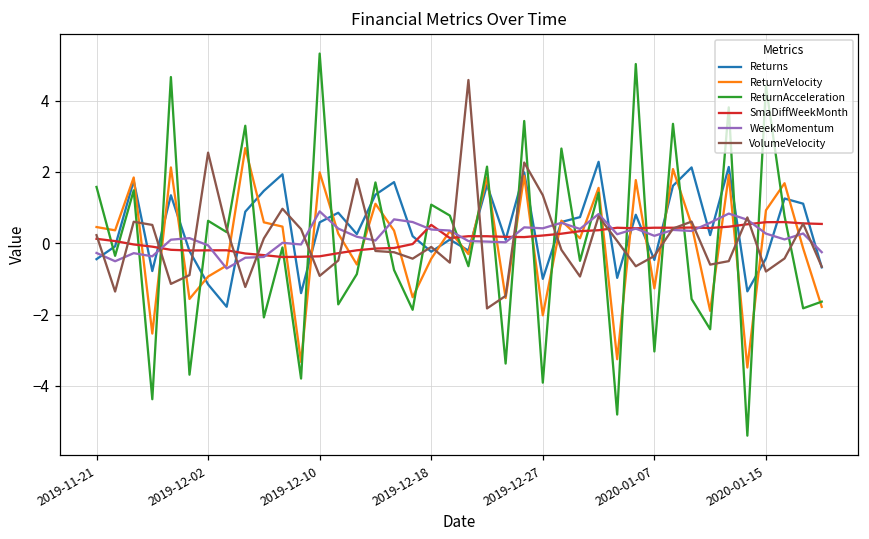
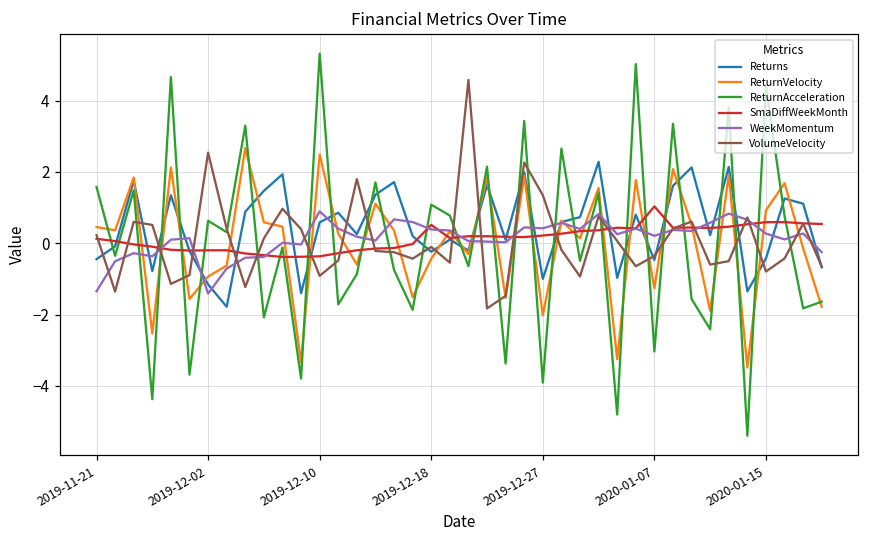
  {
    "Returns": {
      "2019-11-21": -0.4,
      "2019-12-02": -1.2,
      "2019-12-10": 0.6,
      "2019-12-18": -0.2,
      "2019-12-27": -1.0,
      "2020-01-07": -0.5,
      "2020-01-15": -0.4
    },
    "ReturnVelocity": {
      "2019-11-21": 0.5,
      "2019-12-02": -0.9,
-     "2019-12-10": 2.0,
+     "2019-12-10": 2.5,
      "2019-12-18": -0.4,
      "2019-12-27": -2.0,
      "2020-01-07": -1.3,
      "2020-01-15": 0.9
    },
    "ReturnAcceleration": {
      "2019-11-21": 1.6,
      "2019-12-02": 0.6,
      "2019-12-10": 5.3,
      "2019-12-18": 1.1,
      "2019-12-27": -3.9,
      "2020-01-07": -3.0
    },
    "SmaDiffWeekMonth": {
      "2019-11-21": 0.1,
      "2019-12-02": -0.2,
      "2019-12-10": -0.4,
      "2019-12-18": 0.5,
      "2019-12-27": 0.2,
-     "2020-01-07": 0.4,
+     "2020-01-07": 1.0,
      "2020-01-15": 0.6
    },
    "WeekMomentum": {
-     "2019-11-21": -0.3,
-     "2019-12-02": -0.1,
+     "2019-11-21": -1.3,
+     "2019-12-02": -1.4,
      "2019-12-10": 0.9,
      "2019-12-18": 0.4,
      "2019-12-27": 0.4,
      "2020-01-07": 0.2,
      "2020-01-15": 0.3
    },
    "VolumeVelocity": {
      "2019-11-21": 0.2,
      "2019-12-02": 2.5,
      "2019-12-10": -0.9,
      "2019-12-18": -0.1,
      "2019-12-27": 1.3,
      "2020-01-07": -0.4,
      "2020-01-15": -0.8
    }
  }
